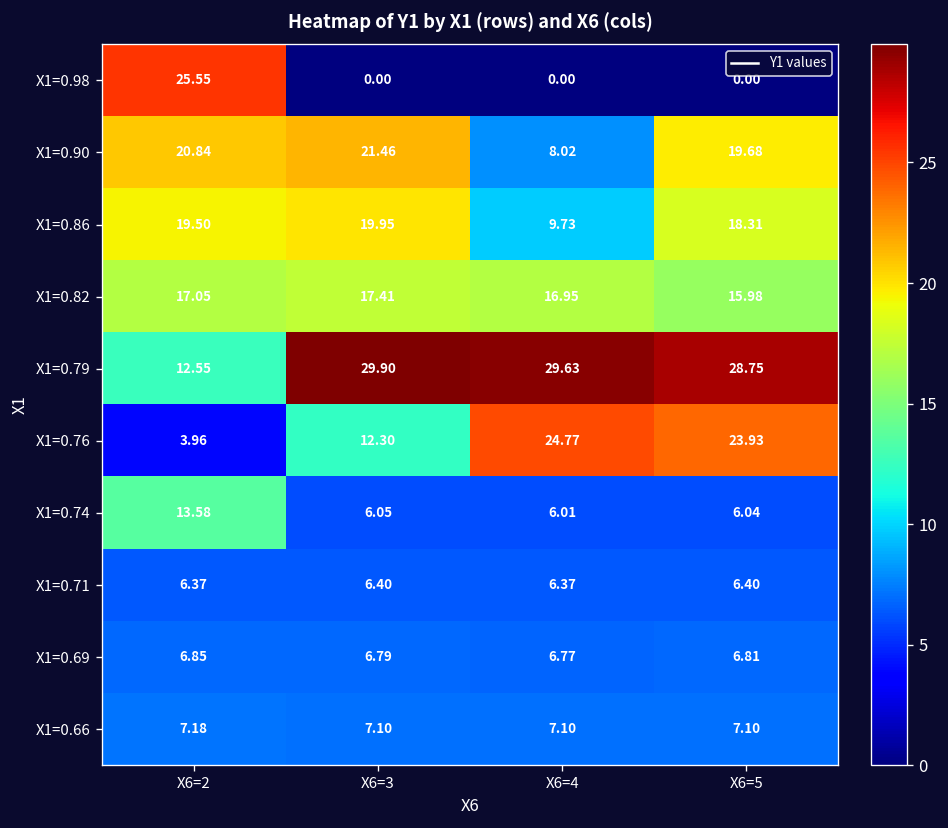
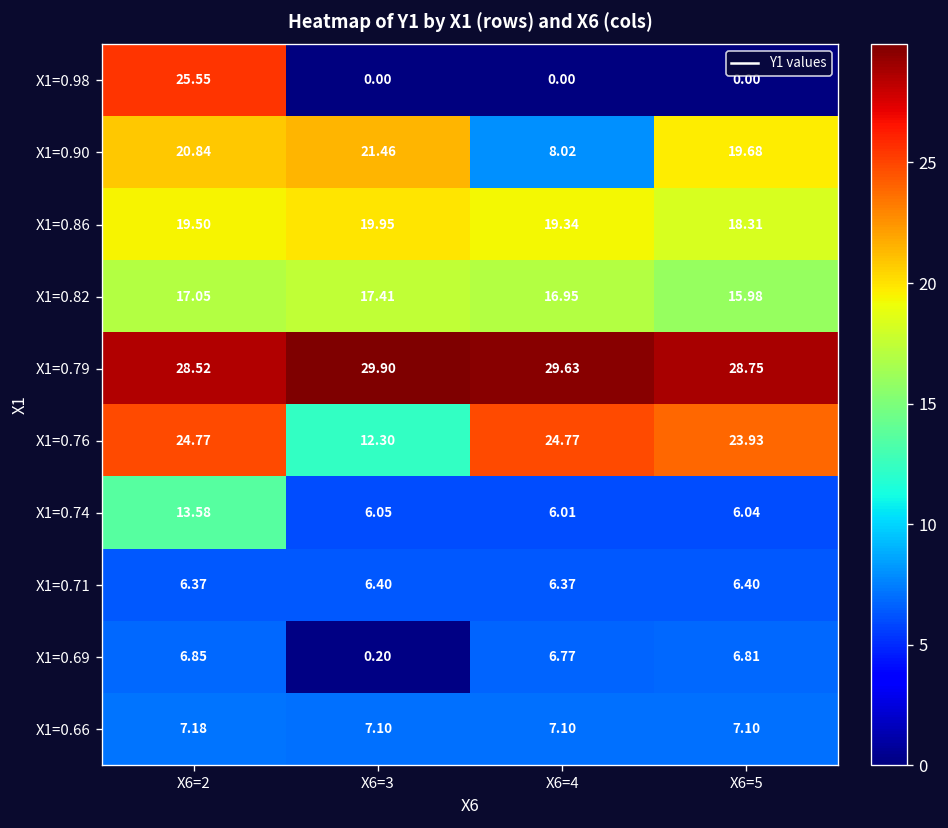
  {
    "X1=0.98": {
      "X6=2": 25.55,
      "X6=3": 0.00,
      "X6=4": 0.00
    },
    "X1=0.90": {
      "X6=2": 20.84,
      "X6=3": 21.46,
      "X6=4": 8.02,
      "X6=5": 19.68
    },
    "X1=0.86": {
      "X6=2": 19.50,
      "X6=3": 19.95,
-     "X6=4": 9.73,
+     "X6=4": 19.34,
      "X6=5": 18.31
    },
    "X1=0.82": {
      "X6=2": 17.05,
      "X6=3": 17.41,
      "X6=4": 16.95,
      "X6=5": 15.98
    },
    "X1=0.79": {
-     "X6=2": 12.55,
+     "X6=2": 28.52,
      "X6=3": 29.90,
      "X6=4": 29.63,
      "X6=5": 28.75
    },
    "X1=0.76": {
-     "X6=2": 3.96,
+     "X6=2": 24.77,
      "X6=3": 12.30,
      "X6=4": 24.77,
      "X6=5": 23.93
    },
    "X1=0.74": {
      "X6=2": 13.58,
      "X6=3": 6.05,
      "X6=4": 6.01,
      "X6=5": 6.04
    },
    "X1=0.71": {
      "X6=2": 6.37,
      "X6=3": 6.40,
      "X6=4": 6.37,
      "X6=5": 6.40
    },
    "X1=0.69": {
      "X6=2": 6.85,
-     "X6=3": 6.79,
+     "X6=3": 0.20,
      "X6=4": 6.77,
      "X6=5": 6.81
    },
    "X1=0.66": {
      "X6=2": 7.18,
      "X6=3": 7.10,
      "X6=4": 7.10,
      "X6=5": 7.10
    }
  }
